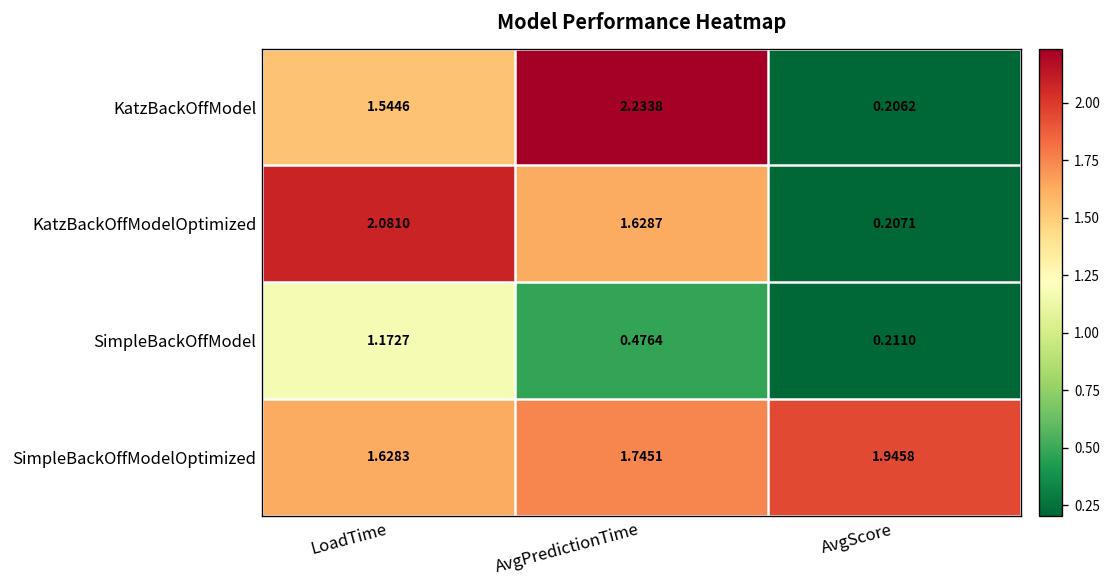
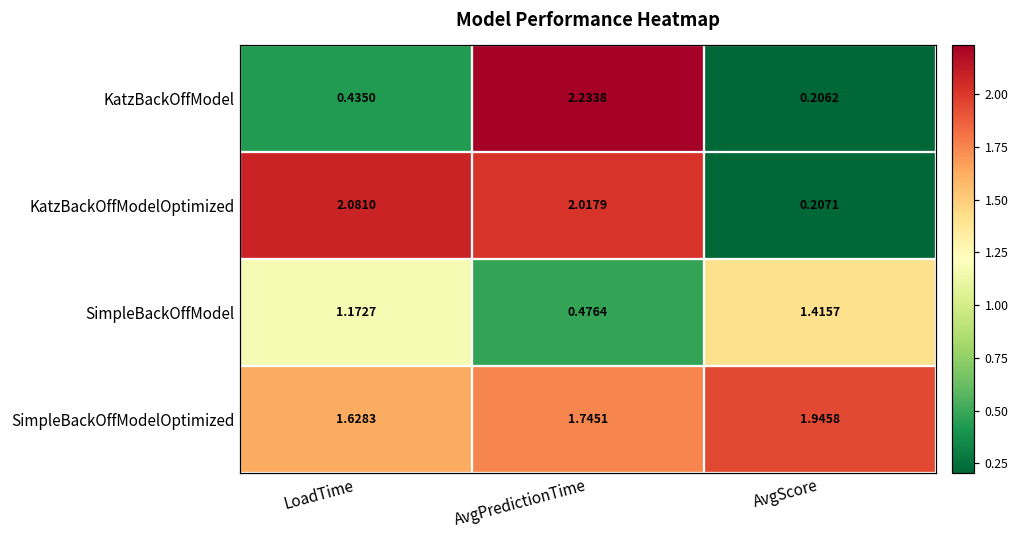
  {
    "KatzBackOffModel": {
-     "LoadTime": 1.5446,
+     "LoadTime": 0.4350,
      "AvgPredictionTime": 2.2338,
      "AvgScore": 0.2062
    },
    "KatzBackOffModelOptimized": {
      "LoadTime": 2.0810,
-     "AvgPredictionTime": 1.6287,
+     "AvgPredictionTime": 2.0179,
      "AvgScore": 0.2071
    },
    "SimpleBackOffModel": {
      "LoadTime": 1.1727,
      "AvgPredictionTime": 0.4764,
-     "AvgScore": 0.2110
+     "AvgScore": 1.4157
    },
    "SimpleBackOffModelOptimized": {
      "LoadTime": 1.6283,
      "AvgPredictionTime": 1.7451,
      "AvgScore": 1.9458
    }
  }
